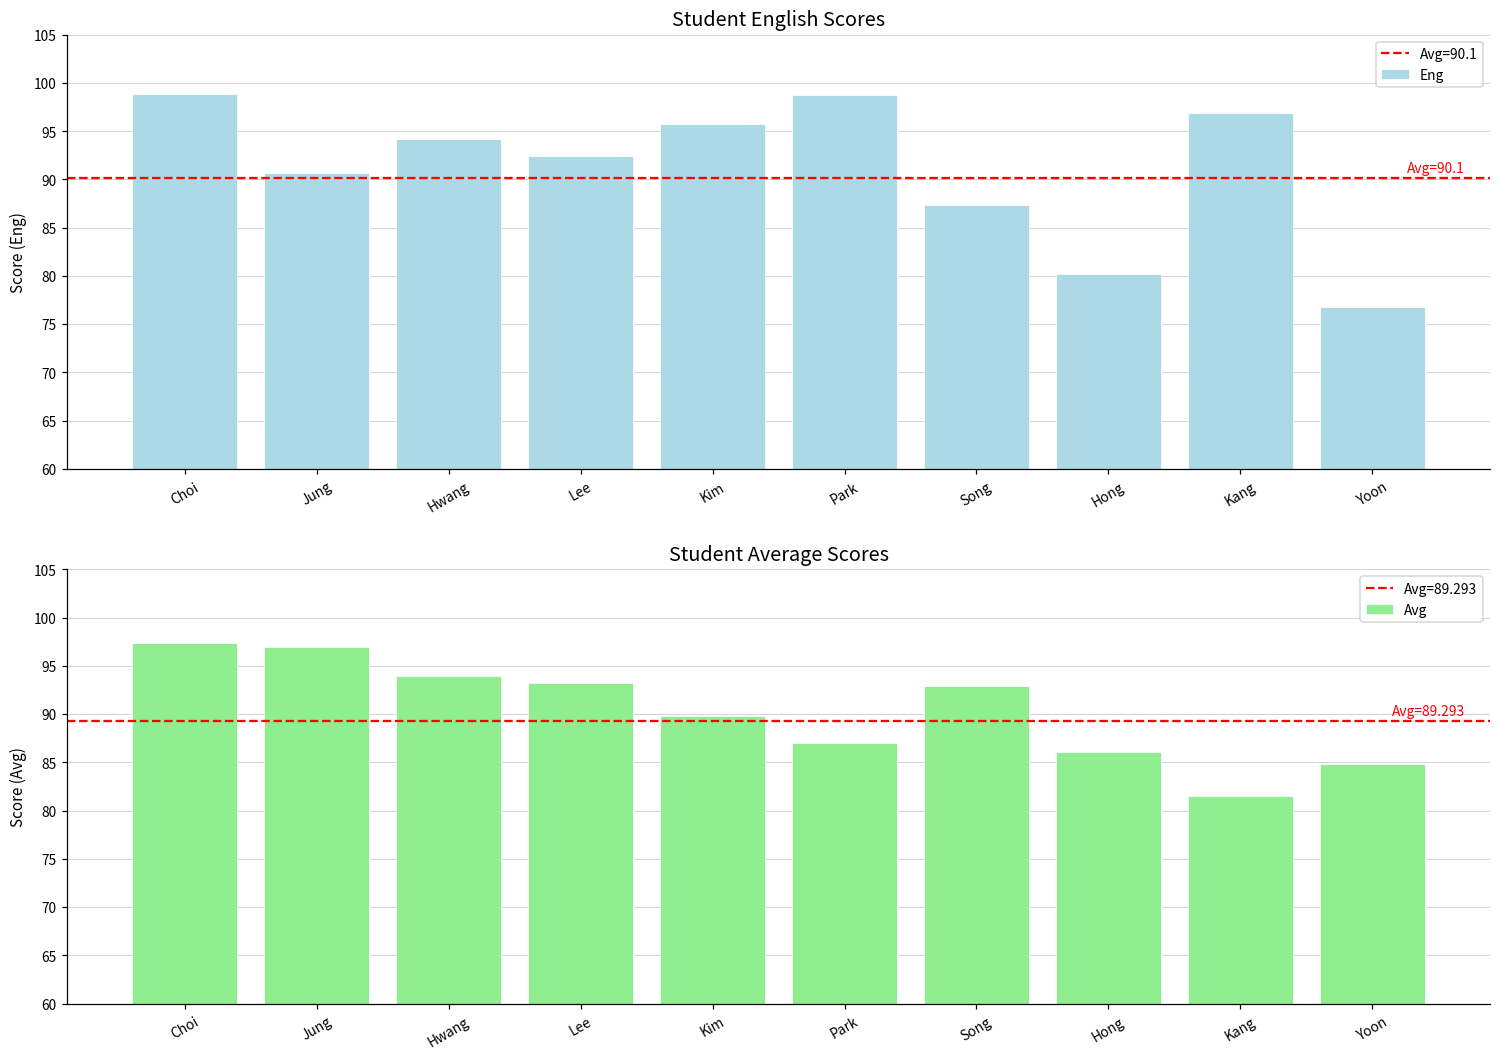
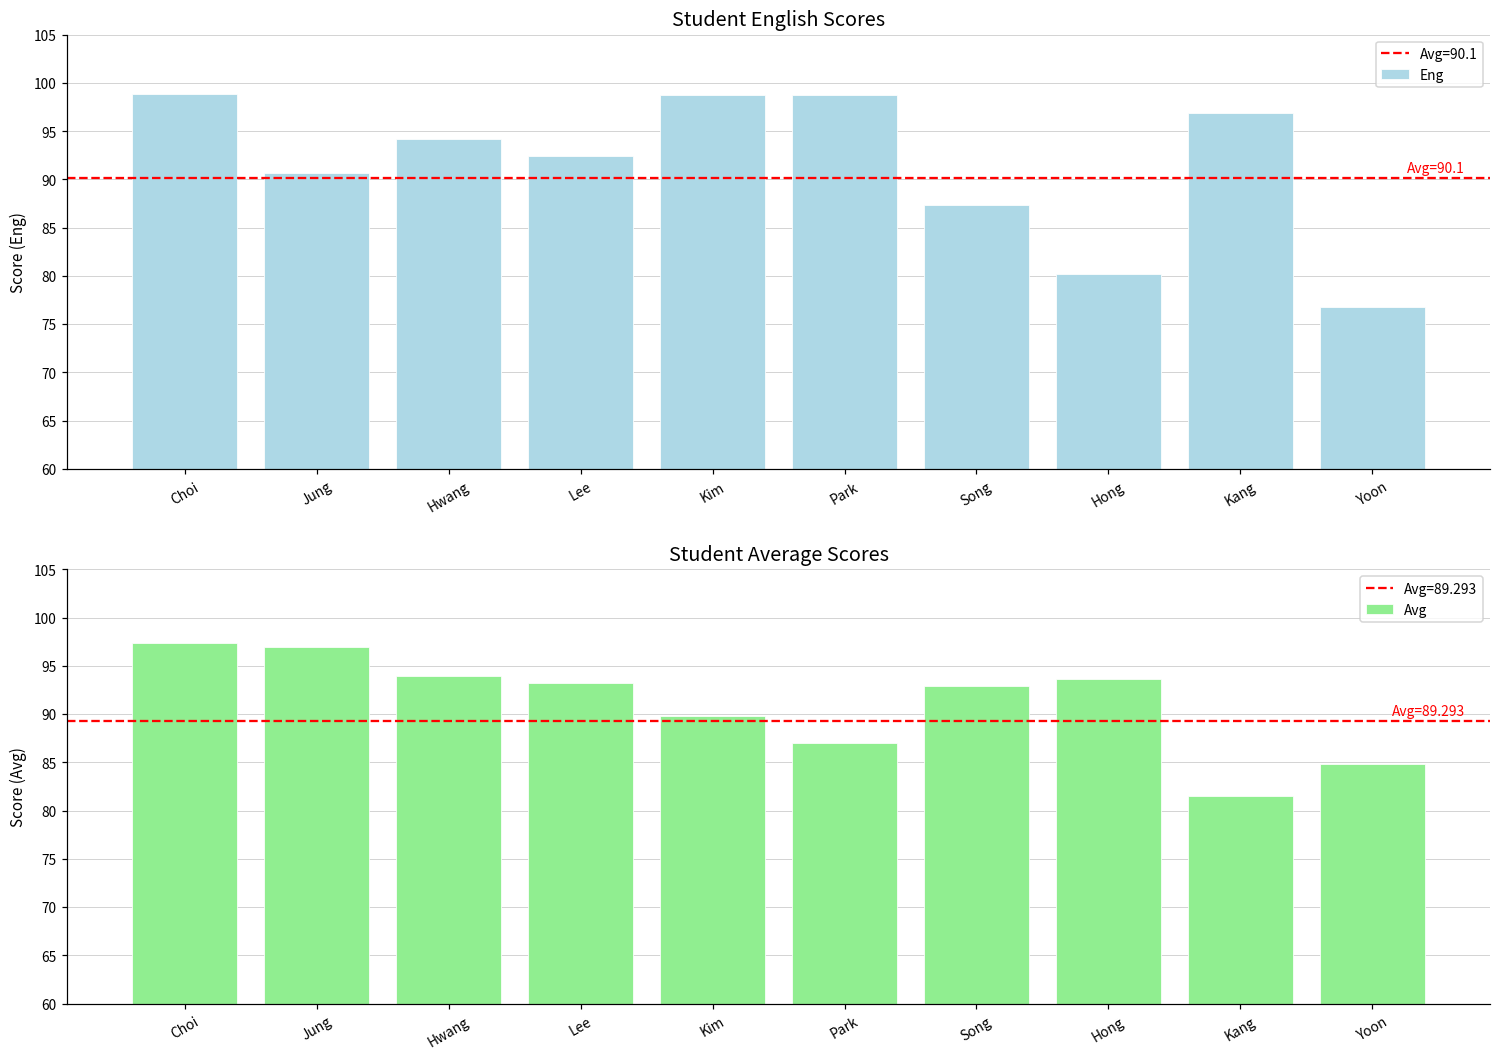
  {
    "Student English Scores": {
      "Choi": 99,
      "Jung": 91,
      "Hwang": 94,
      "Lee": 92,
-     "Kim": 96,
+     "Kim": 99,
      "Park": 99,
      "Song": 87,
      "Hong": 80,
      "Kang": 97,
      "Yoon": 77
    },
    "Student Average Scores": {
      "Choi": 97,
      "Jung": 97,
      "Hwang": 94,
      "Lee": 93,
      "Kim": 90,
      "Park": 87,
      "Song": 93,
-     "Hong": 86,
+     "Hong": 94,
      "Kang": 81,
      "Yoon": 85
    }
  }
